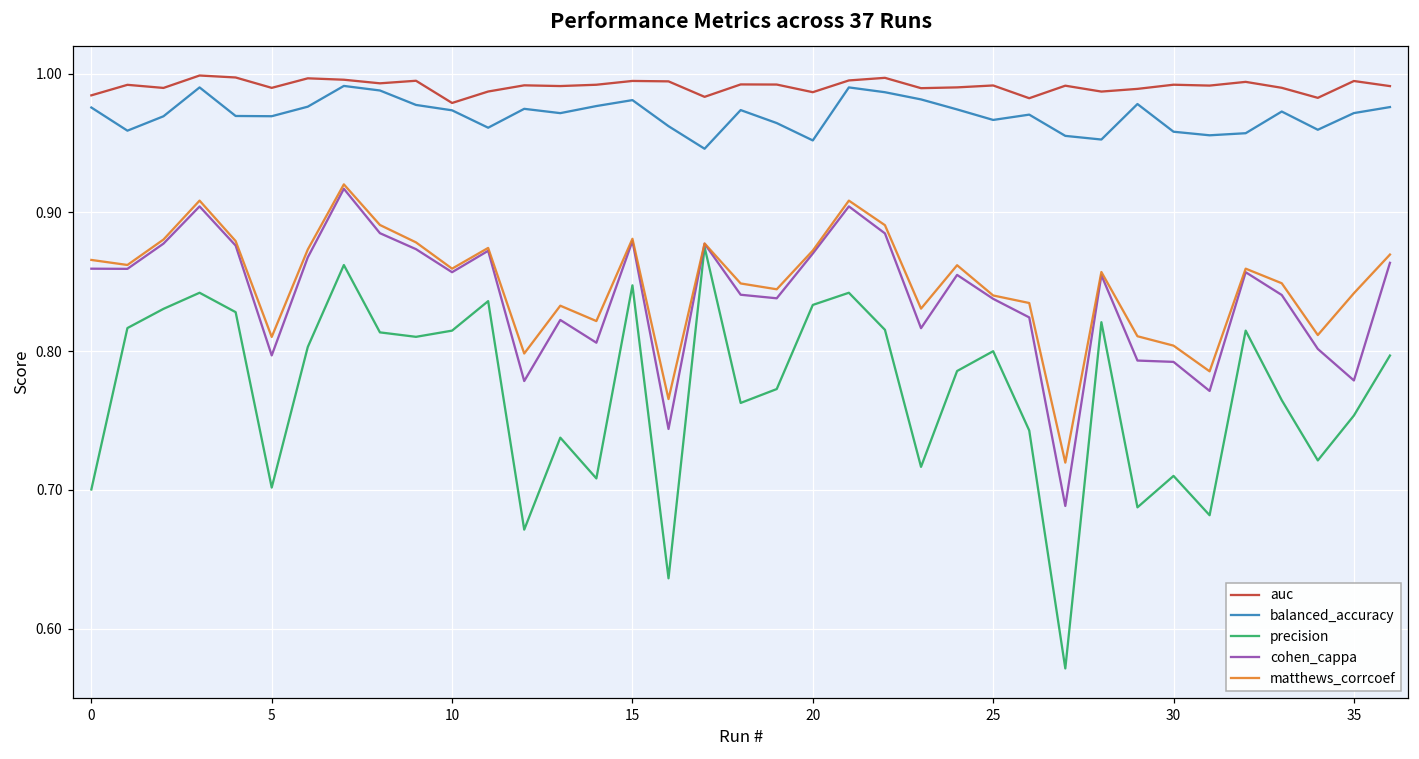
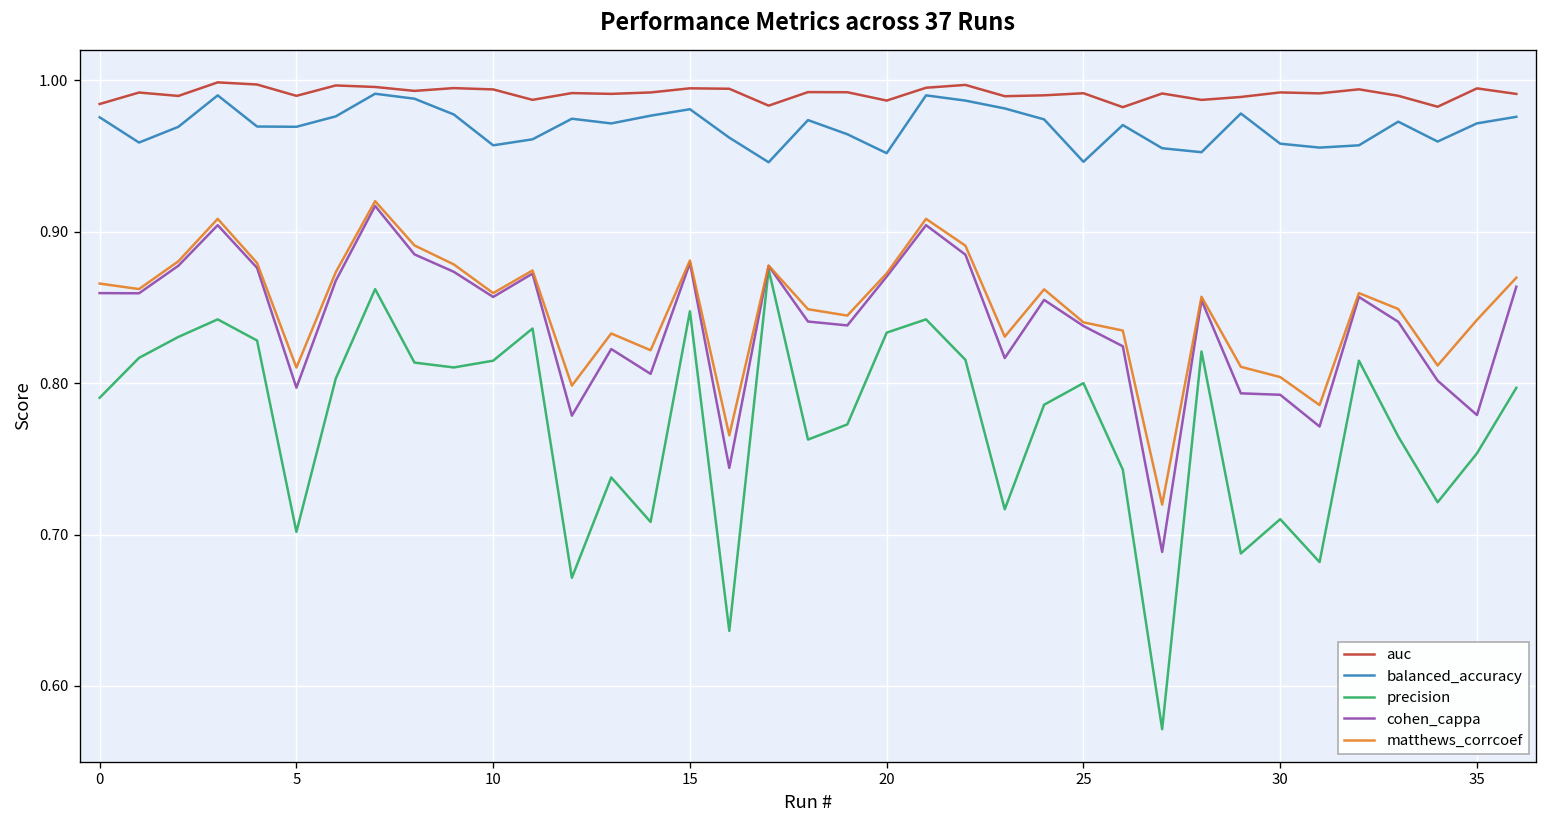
  {
    "auc": {
      "0": 0.984,
      "5": 0.990,
-     "10": 0.979,
+     "10": 0.994,
      "15": 0.995,
      "20": 0.987,
      "25": 0.991,
      "30": 0.992,
      "35": 0.995
    },
    "balanced_accuracy": {
      "0": 0.976,
      "5": 0.969,
-     "10": 0.974,
+     "10": 0.957,
      "15": 0.981,
      "20": 0.952,
-     "25": 0.967,
+     "25": 0.946,
      "30": 0.958,
      "35": 0.972
    },
    "precision": {
-     "0": 0.700,
+     "0": 0.790,
      "5": 0.702,
      "10": 0.815,
      "15": 0.847,
      "20": 0.833,
      "25": 0.800,
      "30": 0.710,
      "35": 0.754
    },
    "cohen_cappa": {
      "0": 0.859,
      "5": 0.797,
      "10": 0.857,
      "20": 0.870,
      "25": 0.838,
      "30": 0.792,
      "35": 0.779
    },
    "matthews_corrcoef": {
      "0": 0.866,
      "5": 0.810,
      "10": 0.859,
      "20": 0.872,
      "25": 0.840,
      "30": 0.804,
      "35": 0.842
    }
  }
